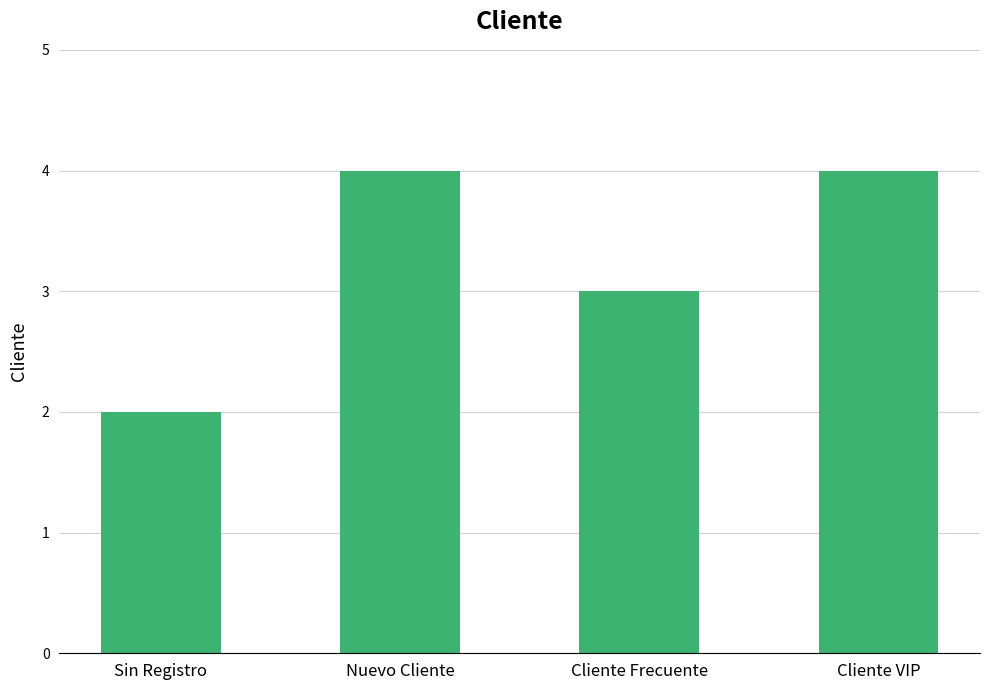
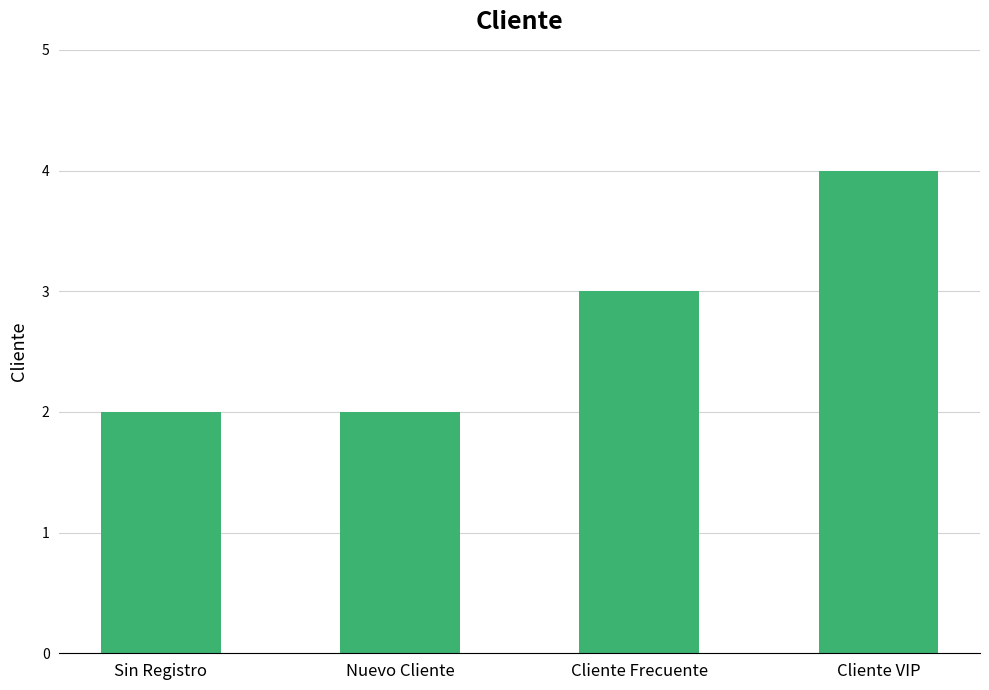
  {
    "Sin Registro": 2,
-   "Nuevo Cliente": 4,
+   "Nuevo Cliente": 2,
    "Cliente Frecuente": 3,
    "Cliente VIP": 4
  }
